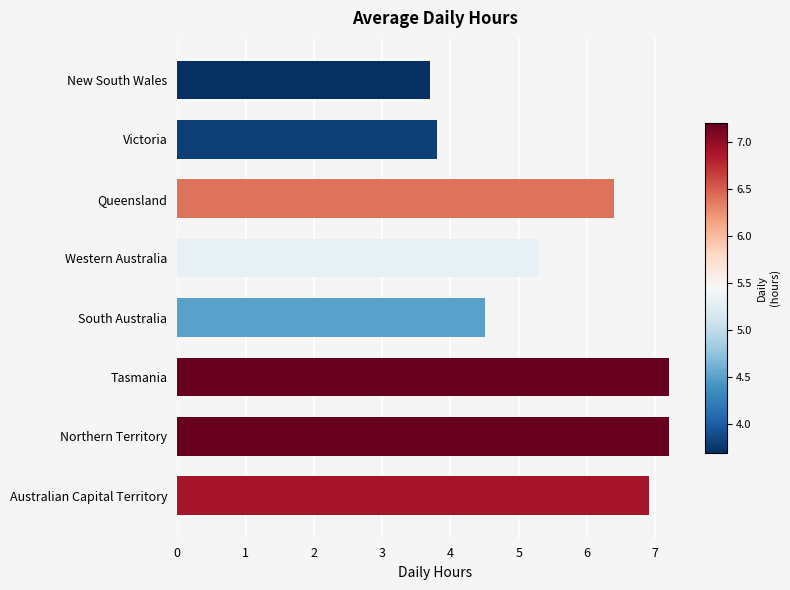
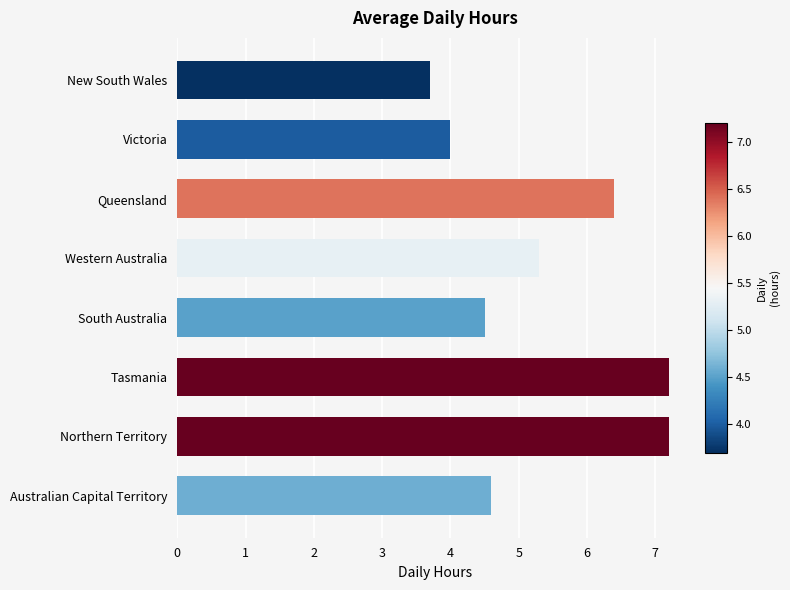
  {
    "New South Wales": 3.7,
-   "Victoria": 3.8,
+   "Victoria": 4.0,
    "Queensland": 6.4,
    "Western Australia": 5.3,
    "South Australia": 4.5,
    "Tasmania": 7.2,
    "Northern Territory": 7.2,
-   "Australian Capital Territory": 6.9
+   "Australian Capital Territory": 4.6
  }
